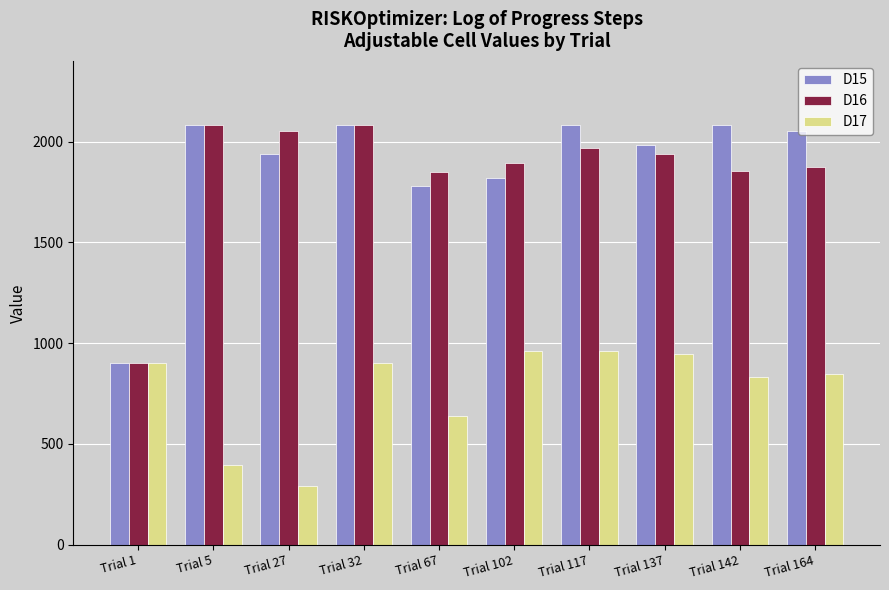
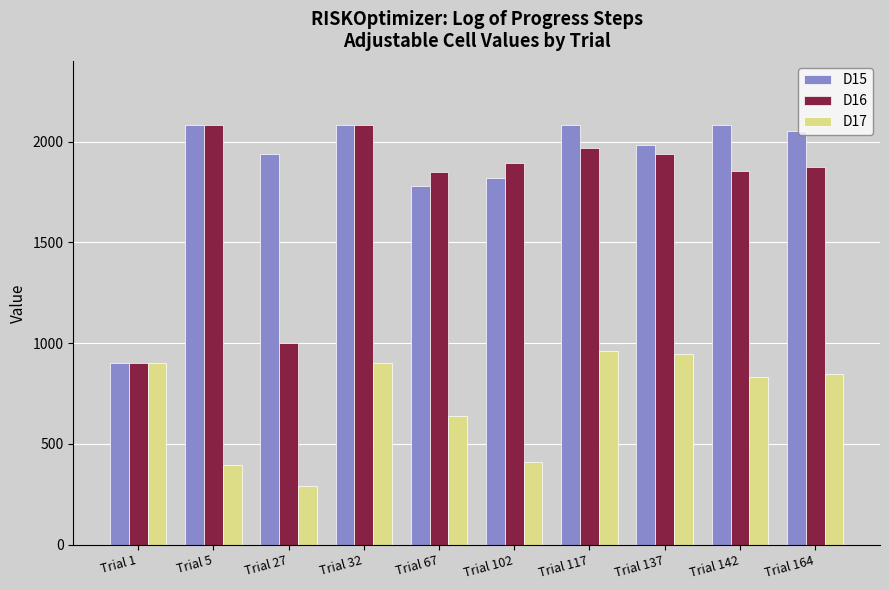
  {
    "D15": {
      "Trial 1": 900,
      "Trial 5": 2080,
      "Trial 27": 1940,
      "Trial 32": 2080,
      "Trial 67": 1780,
      "Trial 102": 1820,
      "Trial 117": 2080,
      "Trial 137": 1980,
      "Trial 142": 2080,
      "Trial 164": 2050
    },
    "D16": {
      "Trial 1": 900,
      "Trial 5": 2080,
-     "Trial 27": 2050,
+     "Trial 27": 1000,
      "Trial 32": 2080,
      "Trial 67": 1850,
      "Trial 102": 1900,
      "Trial 117": 1970,
      "Trial 137": 1940,
      "Trial 142": 1860,
      "Trial 164": 1870
    },
    "D17": {
      "Trial 1": 900,
      "Trial 5": 390,
      "Trial 27": 290,
      "Trial 32": 900,
      "Trial 67": 640,
-     "Trial 102": 960,
+     "Trial 102": 410,
      "Trial 117": 960,
      "Trial 137": 950,
      "Trial 142": 830,
      "Trial 164": 850
    }
  }
